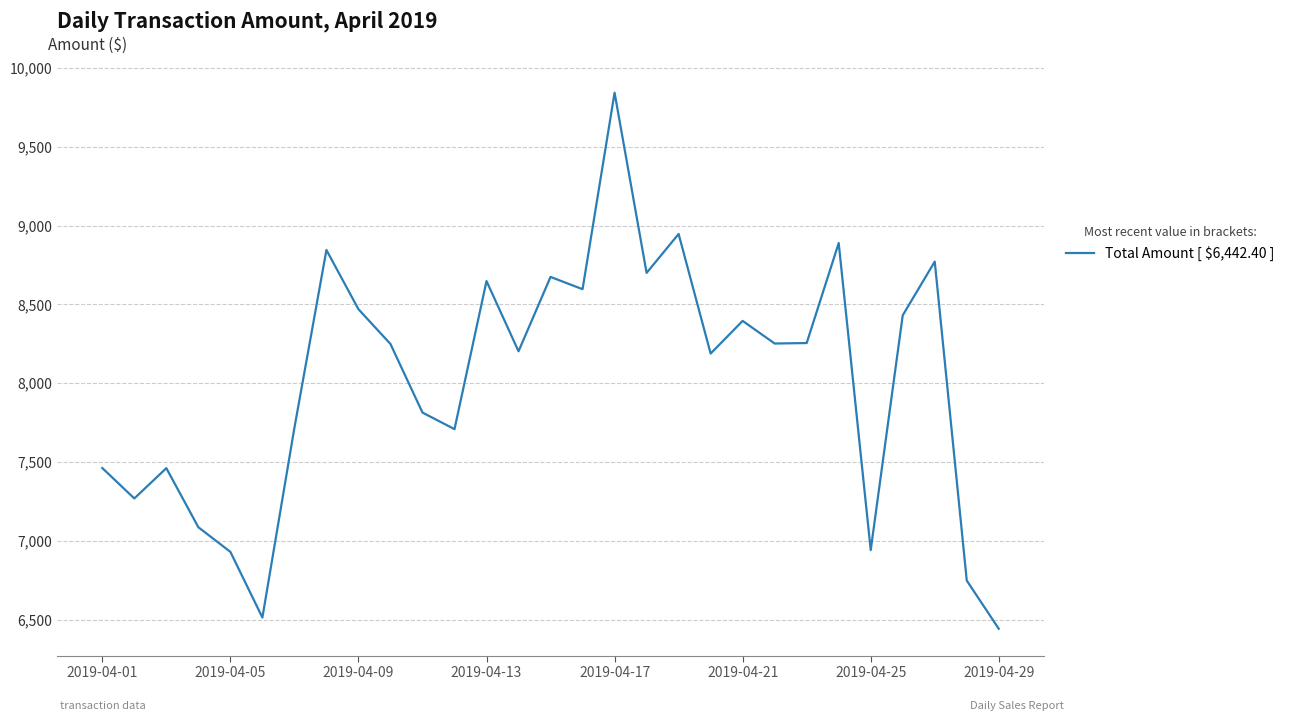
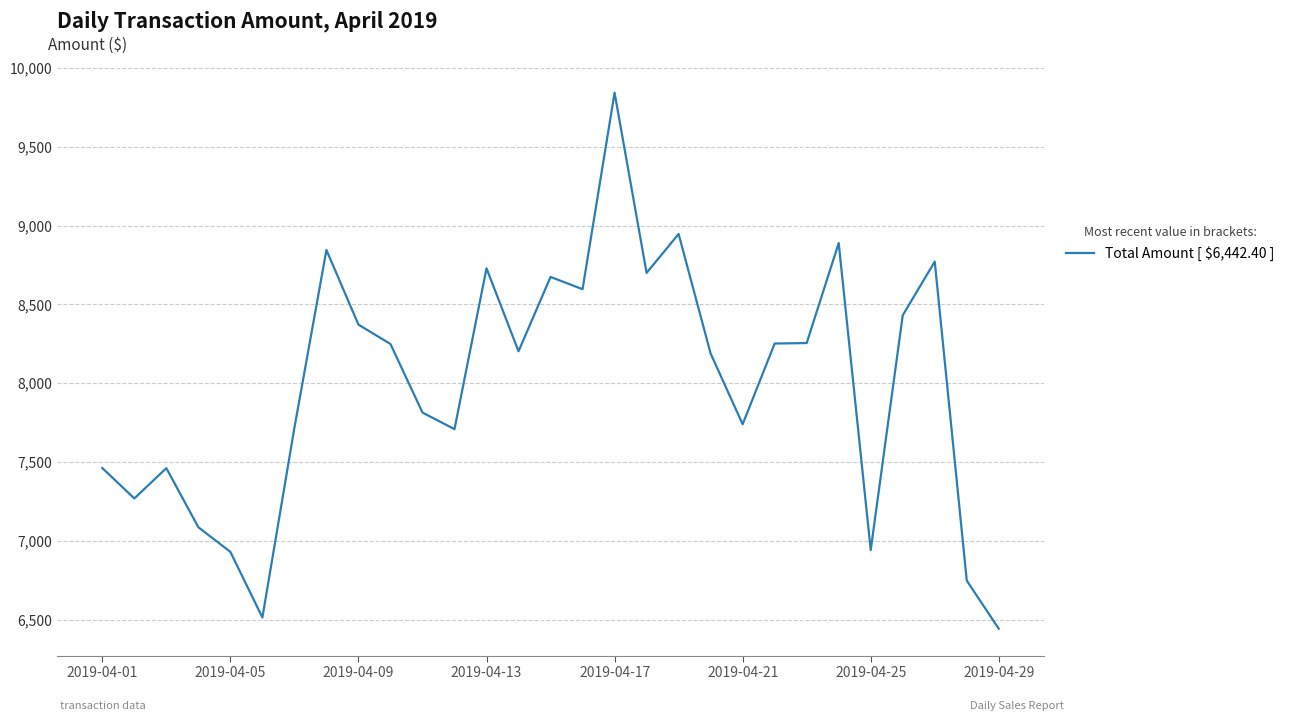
  {
    "2019-04-01": "7,460",
    "2019-04-05": "6,930",
-   "2019-04-09": "8,470",
-   "2019-04-13": "8,650",
+   "2019-04-09": "8,370",
+   "2019-04-13": "8,730",
    "2019-04-17": "9,840",
-   "2019-04-21": "8,400",
+   "2019-04-21": "7,740",
    "2019-04-25": "6,940",
    "2019-04-29": "6,440"
  }
